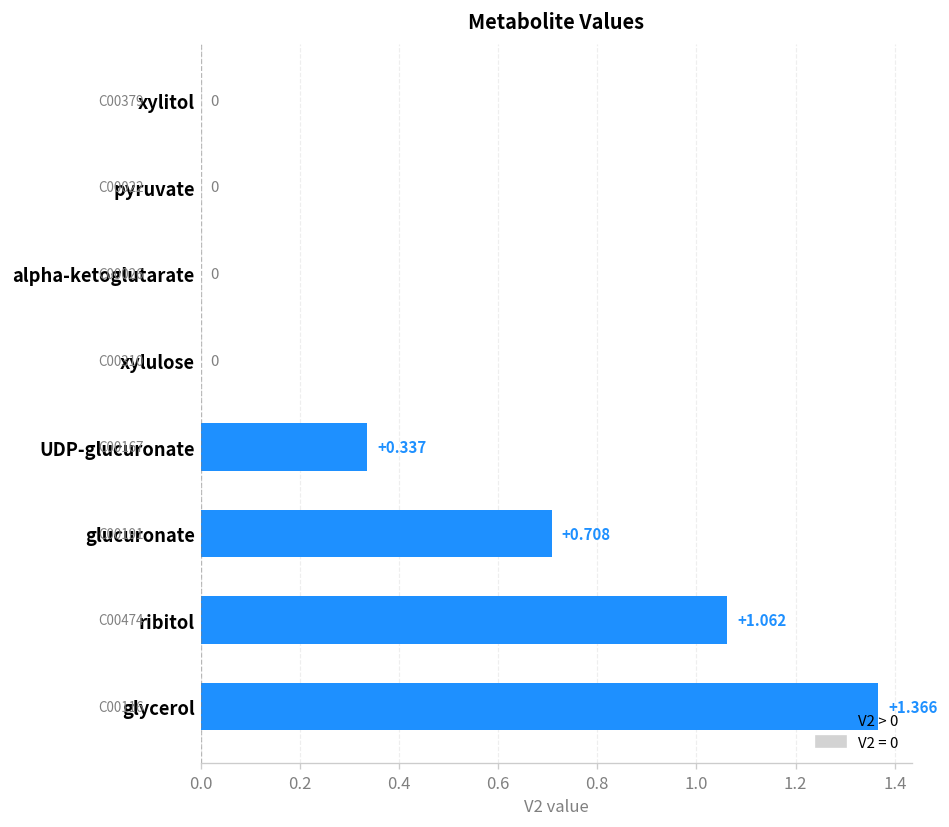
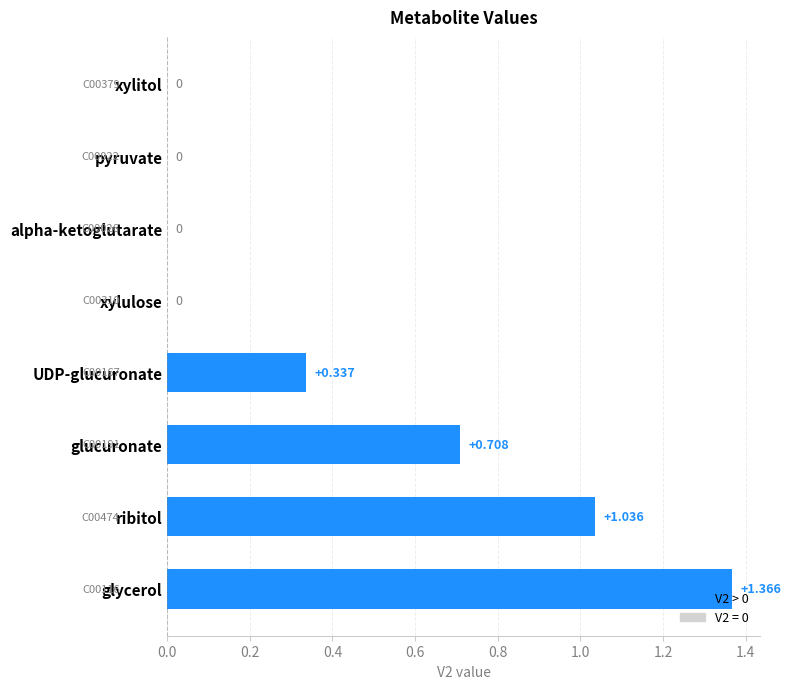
  {
    "xylitol": "0",
    "pyruvate": "0",
    "alpha-ketoglutarate": "0",
    "xylulose": "0",
    "UDP-glucuronate": "+0.337",
    "glucuronate": "+0.708",
-   "ribitol": "+1.062",
+   "ribitol": "+1.036",
    "glycerol": "+1.366"
  }
